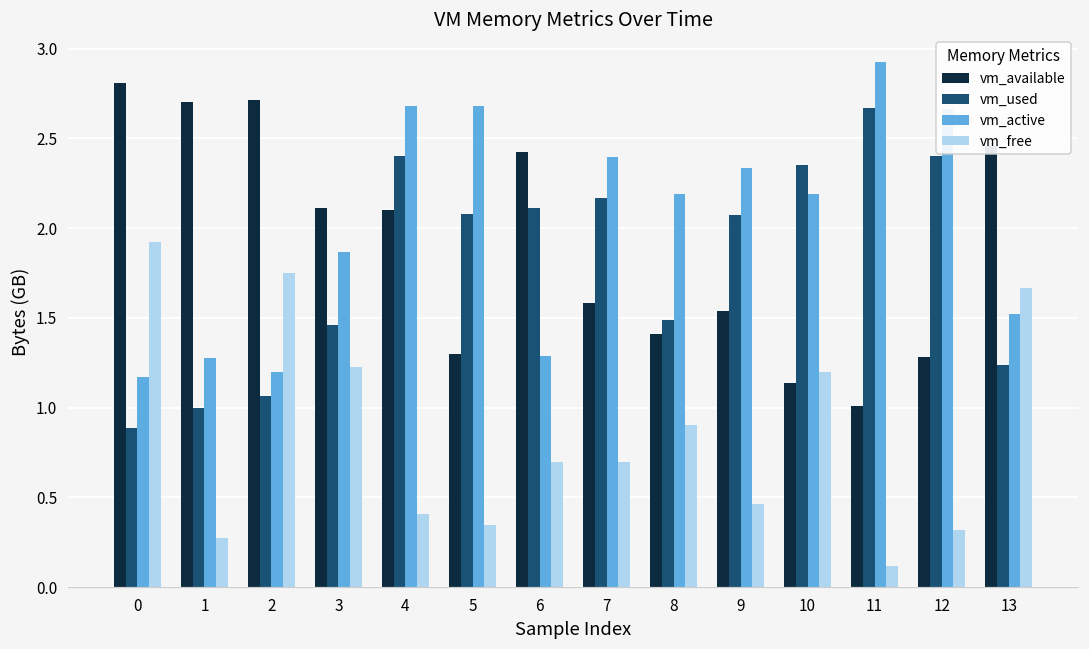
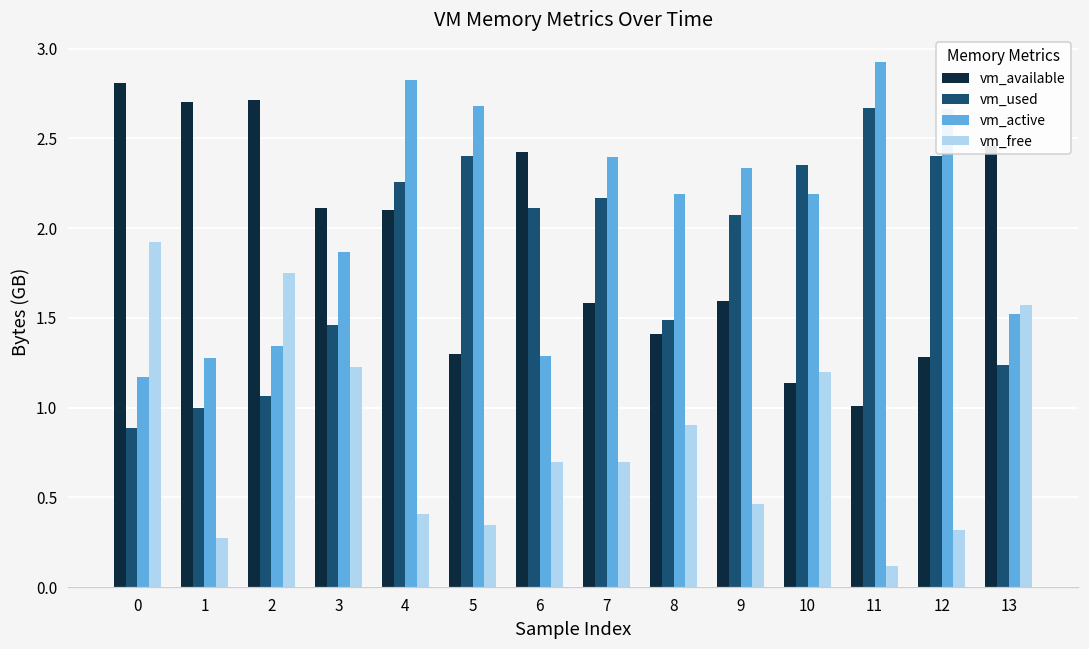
  {
    "vm_available": {
      "0": 2.81,
      "1": 2.70,
      "2": 2.71,
      "3": 2.11,
      "4": 2.10,
      "5": 1.30,
      "6": 2.42,
      "7": 1.58,
      "8": 1.41,
-     "9": 1.54,
+     "9": 1.59,
      "10": 1.14,
      "11": 1.01,
      "12": 1.28
    },
    "vm_used": {
      "0": 0.89,
      "1": 1.00,
      "2": 1.06,
      "3": 1.46,
-     "4": 2.40,
-     "5": 2.08,
+     "4": 2.26,
+     "5": 2.40,
      "6": 2.11,
      "7": 2.17,
      "8": 1.49,
      "9": 2.07,
      "10": 2.35,
      "11": 2.67,
      "12": 2.40,
      "13": 1.24
    },
    "vm_active": {
      "0": 1.17,
      "1": 1.28,
-     "2": 1.20,
+     "2": 1.34,
      "3": 1.86,
-     "4": 2.68,
+     "4": 2.82,
      "5": 2.68,
      "6": 1.29,
      "7": 2.39,
      "8": 2.19,
      "9": 2.33,
      "10": 2.19,
      "11": 2.93,
      "13": 1.52
    },
    "vm_free": {
      "0": 1.92,
      "1": 0.27,
      "2": 1.75,
      "3": 1.22,
      "4": 0.41,
      "5": 0.35,
      "6": 0.70,
      "7": 0.70,
      "8": 0.90,
      "9": 0.46,
      "10": 1.20,
      "11": 0.12,
      "12": 0.32,
-     "13": 1.66
+     "13": 1.57
    }
  }
